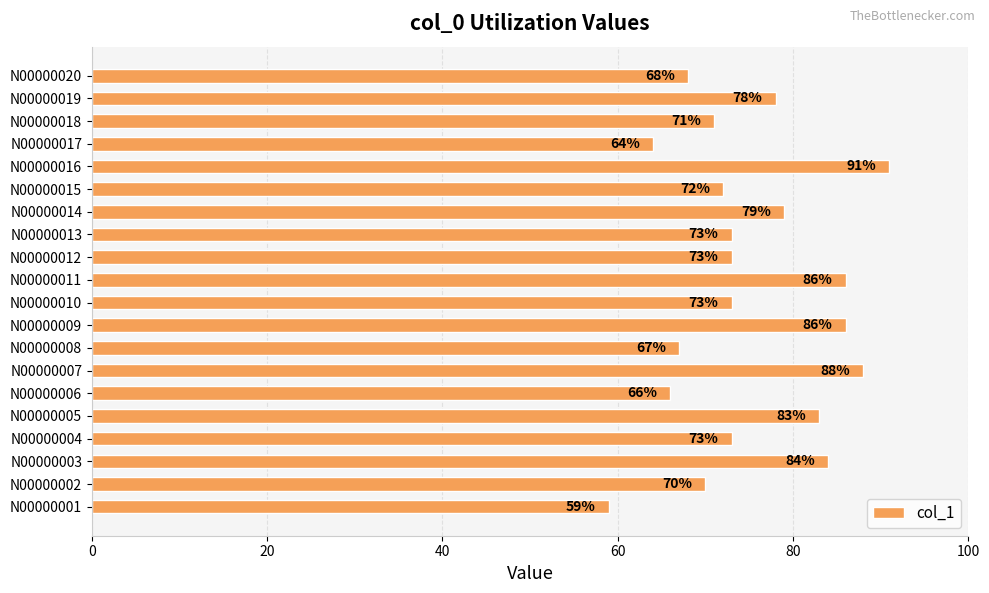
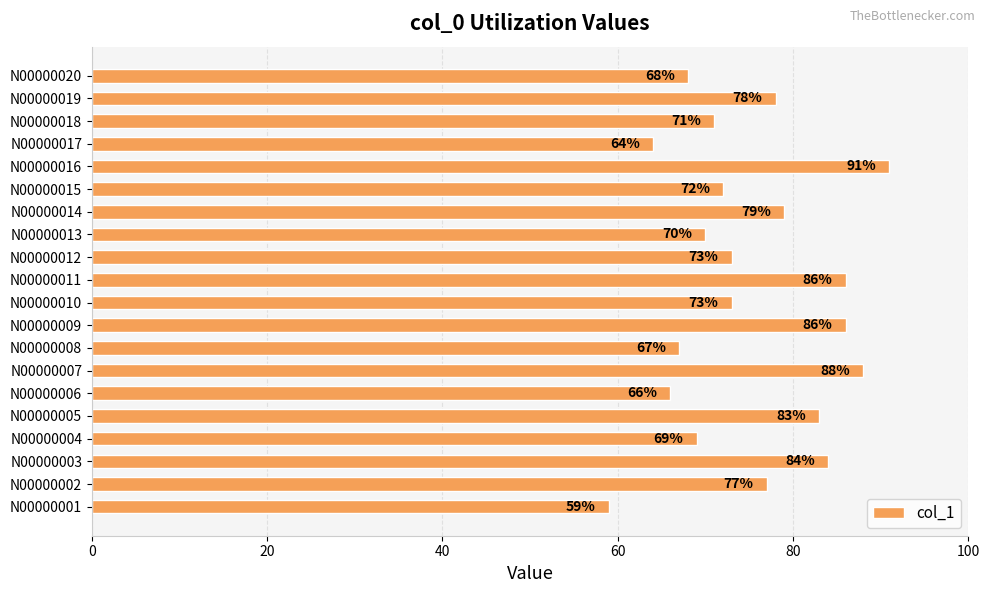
  {
    "N00000020": "68%",
    "N00000019": "78%",
    "N00000018": "71%",
    "N00000017": "64%",
    "N00000016": "91%",
    "N00000015": "72%",
    "N00000014": "79%",
-   "N00000013": "73%",
+   "N00000013": "70%",
    "N00000012": "73%",
    "N00000011": "86%",
    "N00000010": "73%",
    "N00000009": "86%",
    "N00000008": "67%",
    "N00000007": "88%",
    "N00000006": "66%",
    "N00000005": "83%",
-   "N00000004": "73%",
+   "N00000004": "69%",
    "N00000003": "84%",
-   "N00000002": "70%",
+   "N00000002": "77%",
    "N00000001": "59%"
  }
